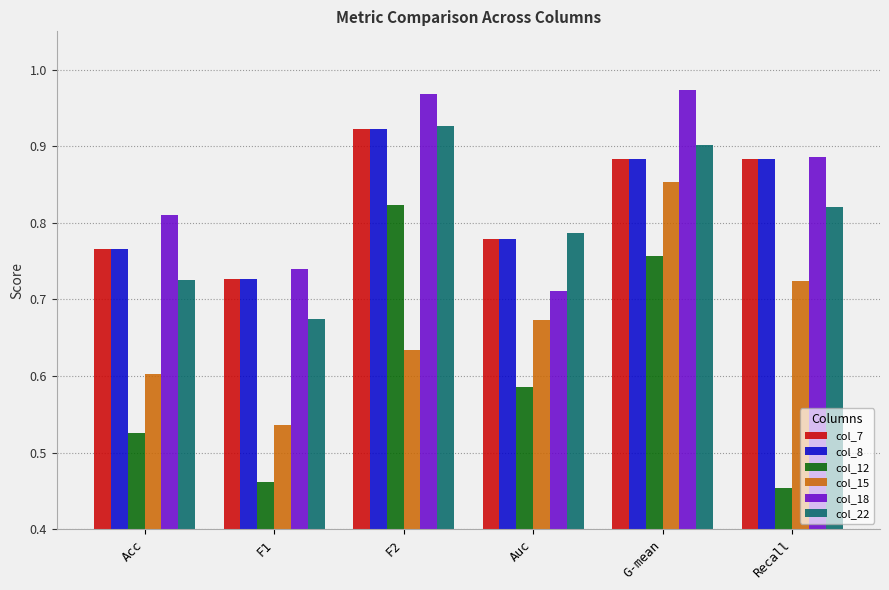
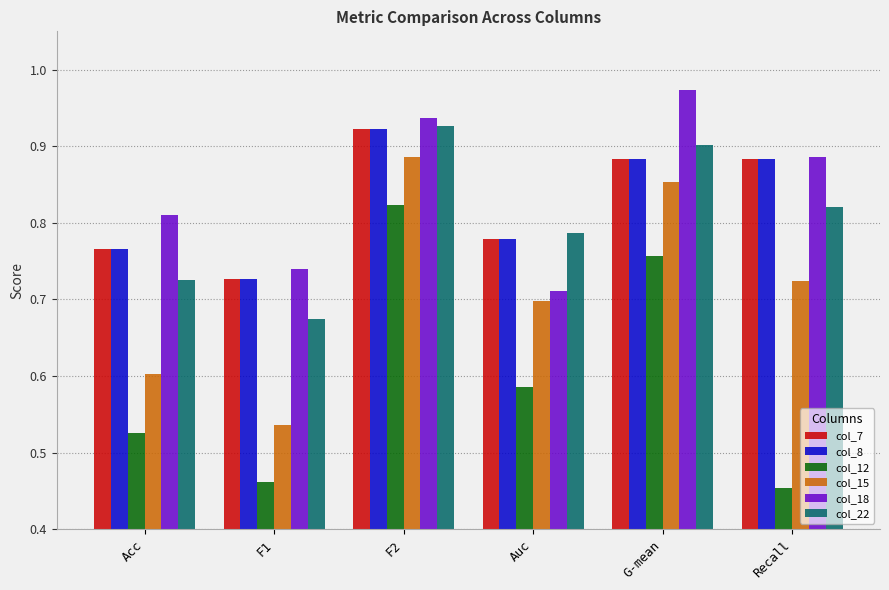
  {
    "col_7": {
      "Acc": 0.77,
      "F1": 0.73,
      "F2": 0.92,
      "Auc": 0.78,
      "G-mean": 0.88,
      "Recall": 0.88
    },
    "col_8": {
      "Acc": 0.77,
      "F1": 0.73,
      "F2": 0.92,
      "Auc": 0.78,
      "G-mean": 0.88,
      "Recall": 0.88
    },
    "col_12": {
      "Acc": 0.53,
      "F1": 0.46,
      "F2": 0.82,
      "Auc": 0.59,
      "G-mean": 0.76,
      "Recall": 0.45
    },
    "col_15": {
      "Acc": 0.60,
      "F1": 0.54,
-     "F2": 0.63,
-     "Auc": 0.67,
+     "F2": 0.89,
+     "Auc": 0.70,
      "G-mean": 0.85,
      "Recall": 0.72
    },
    "col_18": {
      "Acc": 0.81,
      "F1": 0.74,
-     "F2": 0.97,
+     "F2": 0.94,
      "Auc": 0.71,
      "G-mean": 0.97,
      "Recall": 0.89
    },
    "col_22": {
      "Acc": 0.73,
      "F1": 0.67,
      "F2": 0.93,
      "Auc": 0.79,
      "G-mean": 0.90,
      "Recall": 0.82
    }
  }
